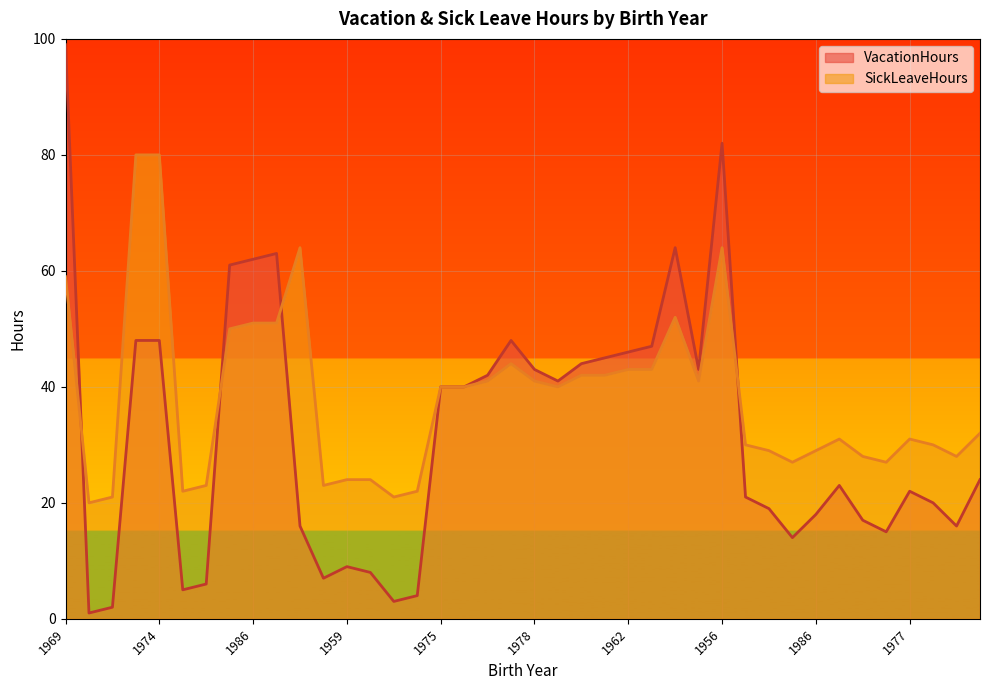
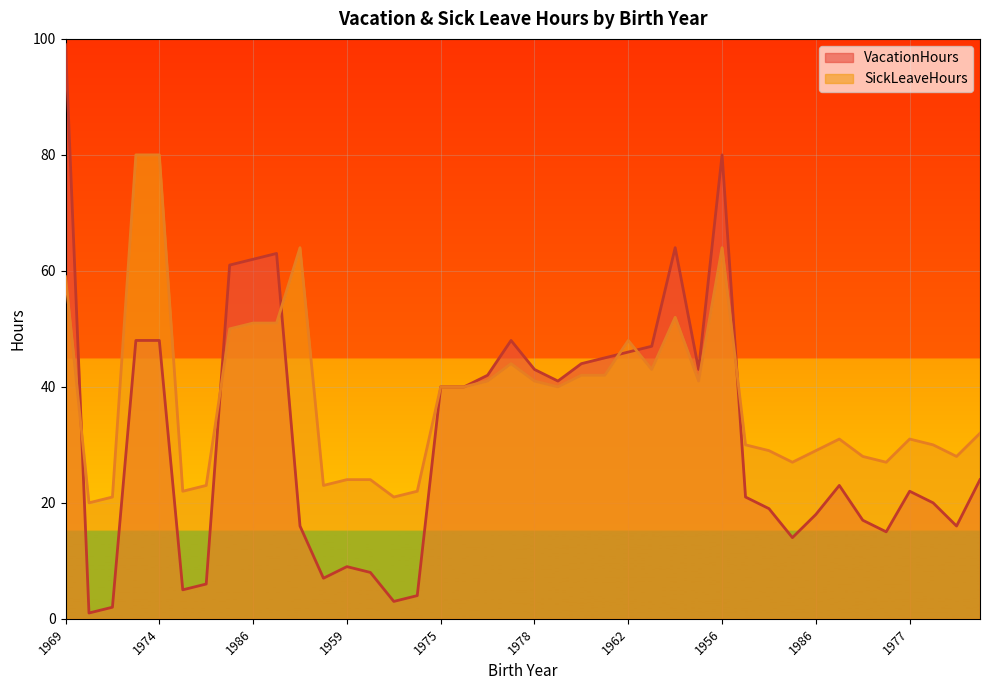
  {
    "VacationHours": {
      "1969": 99,
      "1962": 46,
-     "1956": 82
+     "1956": 80
    },
    "SickLeaveHours": {
      "1969": 59,
-     "1962": 43,
+     "1962": 48,
      "1956": 64
    }
  }
